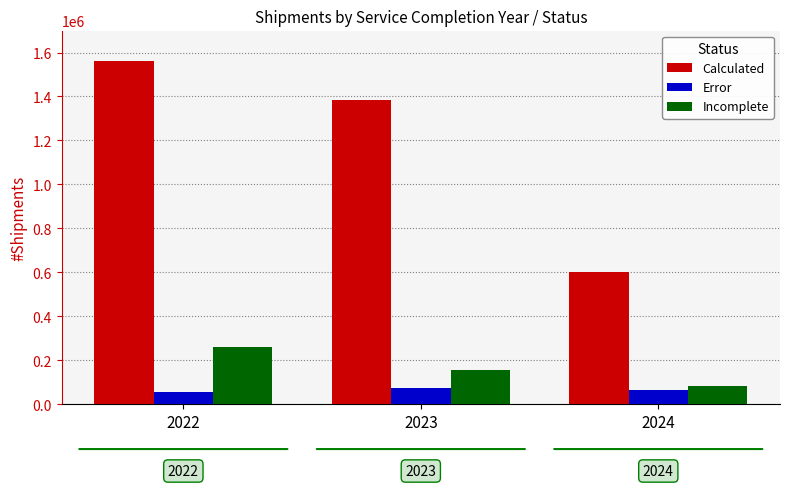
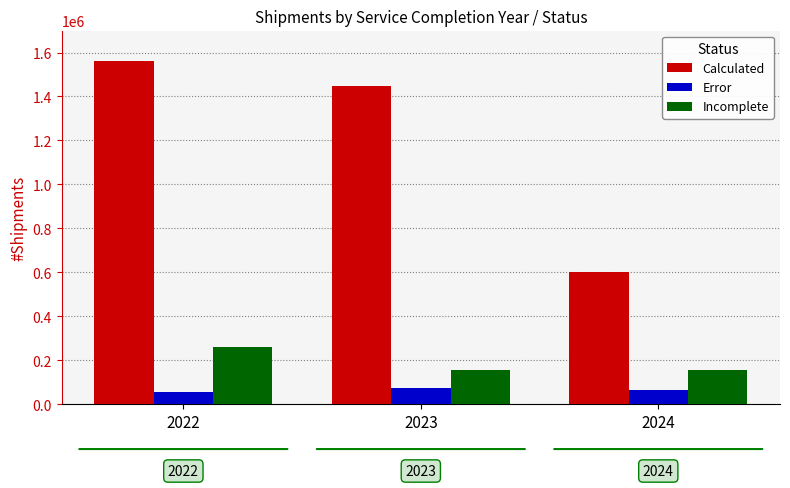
  {
    "Calculated": {
      "2022": 1560000,
-     "2023": 1390000,
+     "2023": 1450000,
      "2024": 600000
    },
    "Error": {
      "2022": 60000,
      "2023": 70000,
      "2024": 60000
    },
    "Incomplete": {
      "2022": 260000,
      "2023": 160000,
-     "2024": 80000
+     "2024": 160000
    }
  }
